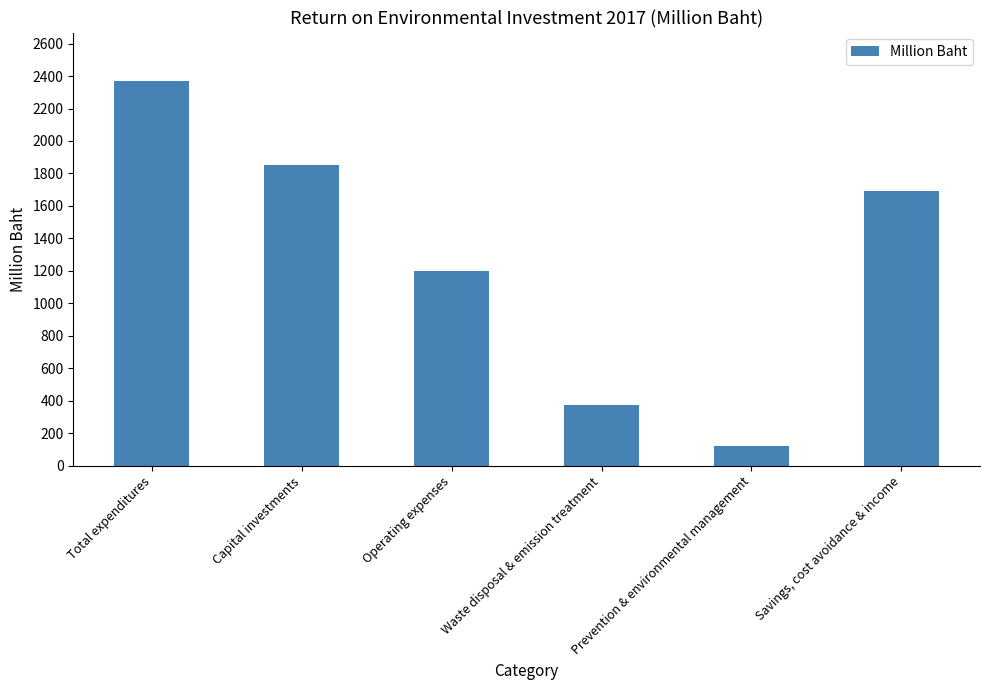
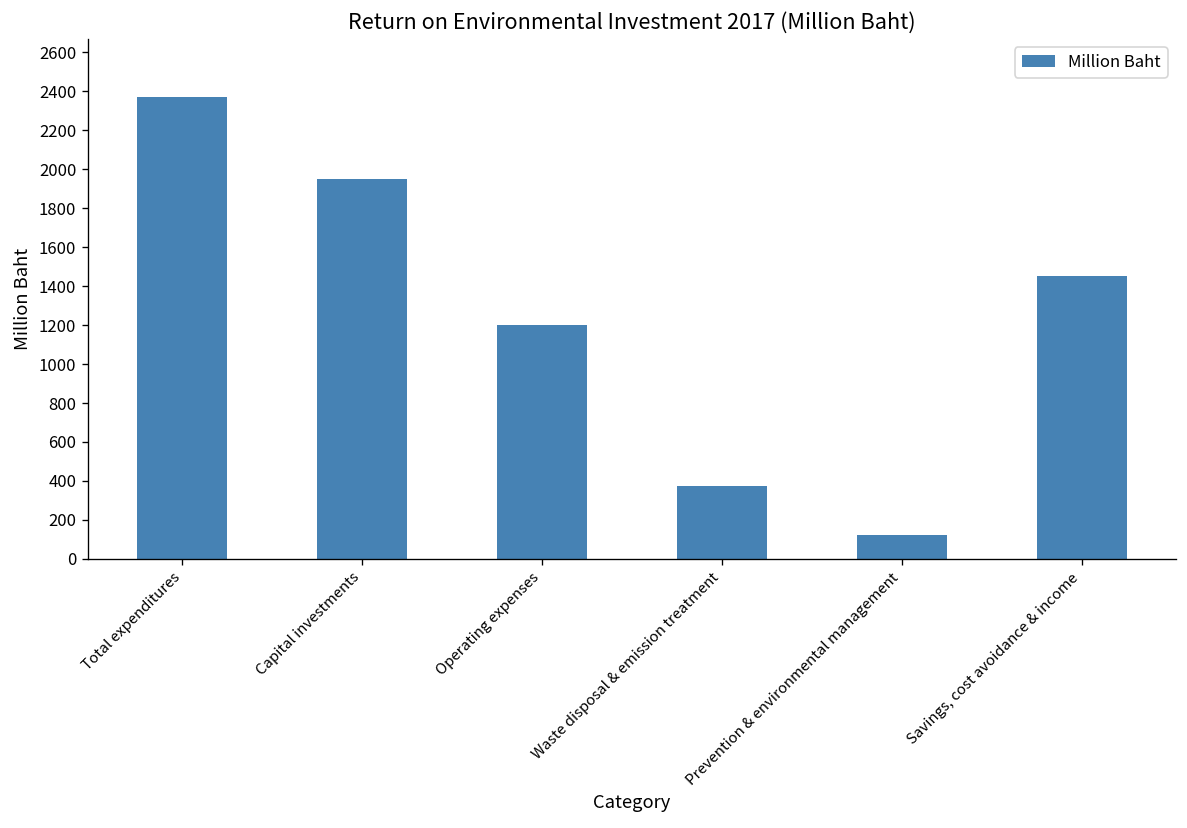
  {
    "Total expenditures": 2370,
-   "Capital investments": 1860,
+   "Capital investments": 1950,
    "Operating expenses": 1200,
    "Waste disposal & emission treatment": 370,
    "Prevention & environmental management": 120,
-   "Savings, cost avoidance & income": 1700
+   "Savings, cost avoidance & income": 1450
  }
